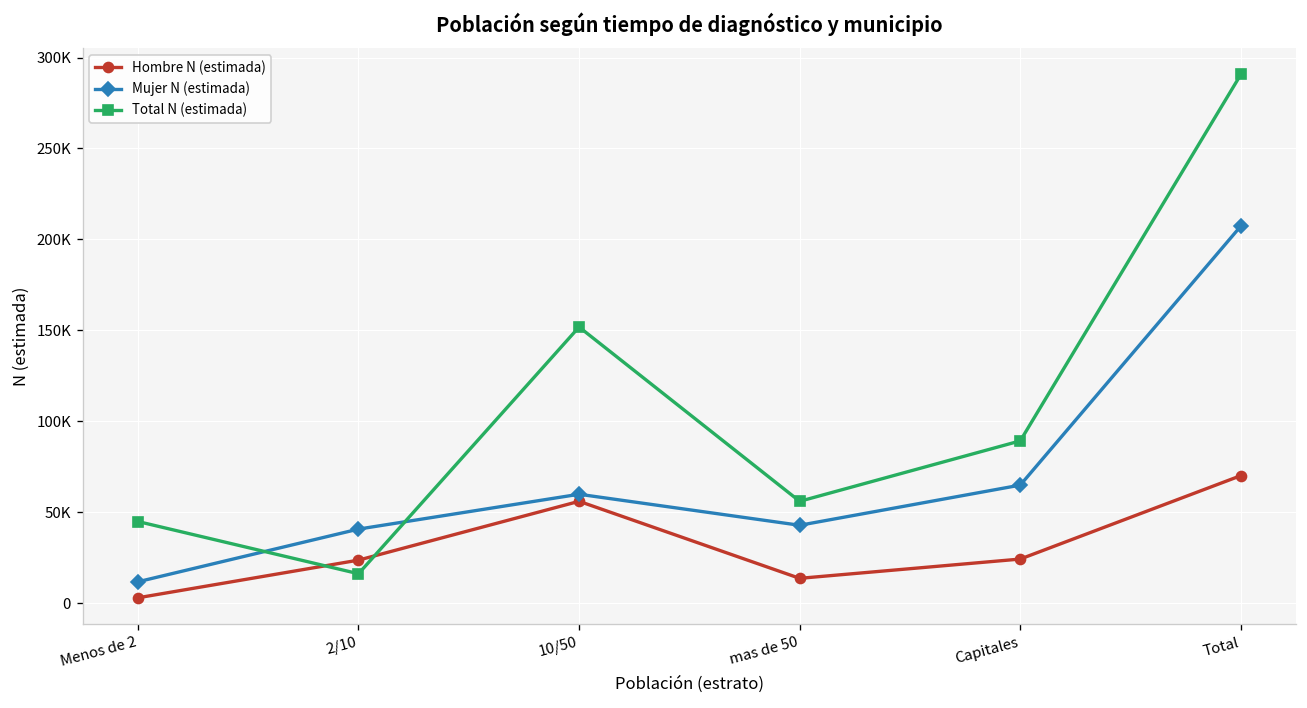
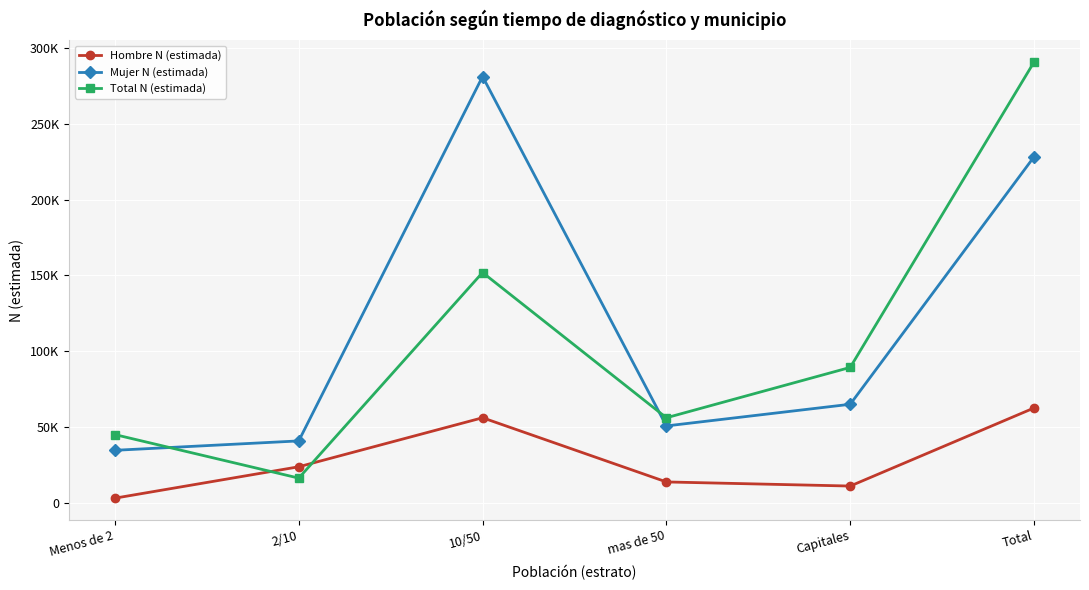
  {
    "Hombre N (estimada)": {
      "Menos de 2": 3000,
      "2/10": 24000,
      "10/50": 56000,
      "mas de 50": 14000,
-     "Capitales": 24000,
-     "Total": 70000
+     "Capitales": 11000,
+     "Total": 63000
    },
    "Mujer N (estimada)": {
-     "Menos de 2": 12000,
+     "Menos de 2": 35000,
      "2/10": 41000,
-     "10/50": 60000,
-     "mas de 50": 43000,
+     "10/50": 281000,
+     "mas de 50": 51000,
      "Capitales": 65000,
-     "Total": 207000
+     "Total": 228000
    },
    "Total N (estimada)": {
      "Menos de 2": 45000,
      "2/10": 16000,
      "10/50": 152000,
      "mas de 50": 56000,
      "Capitales": 89000,
      "Total": 291000
    }
  }
